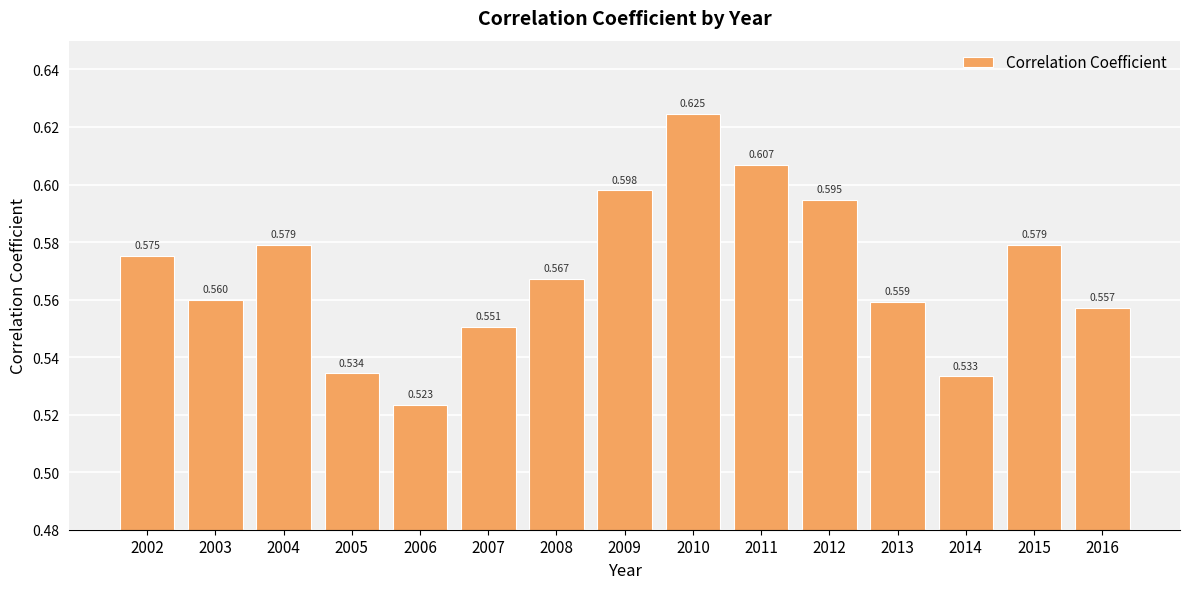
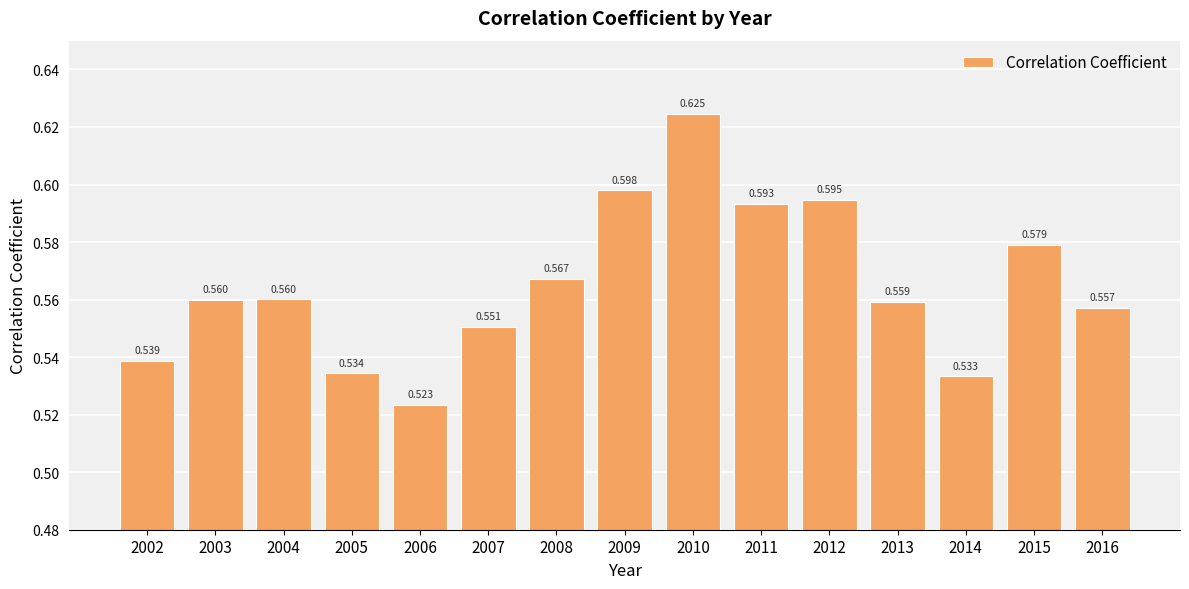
  {
-   "2002": 0.575,
+   "2002": 0.539,
    "2003": 0.560,
-   "2004": 0.579,
+   "2004": 0.560,
    "2005": 0.534,
    "2006": 0.523,
    "2007": 0.551,
    "2008": 0.567,
    "2009": 0.598,
    "2010": 0.625,
-   "2011": 0.607,
+   "2011": 0.593,
    "2012": 0.595,
    "2013": 0.559,
    "2014": 0.533,
    "2015": 0.579,
    "2016": 0.557
  }
